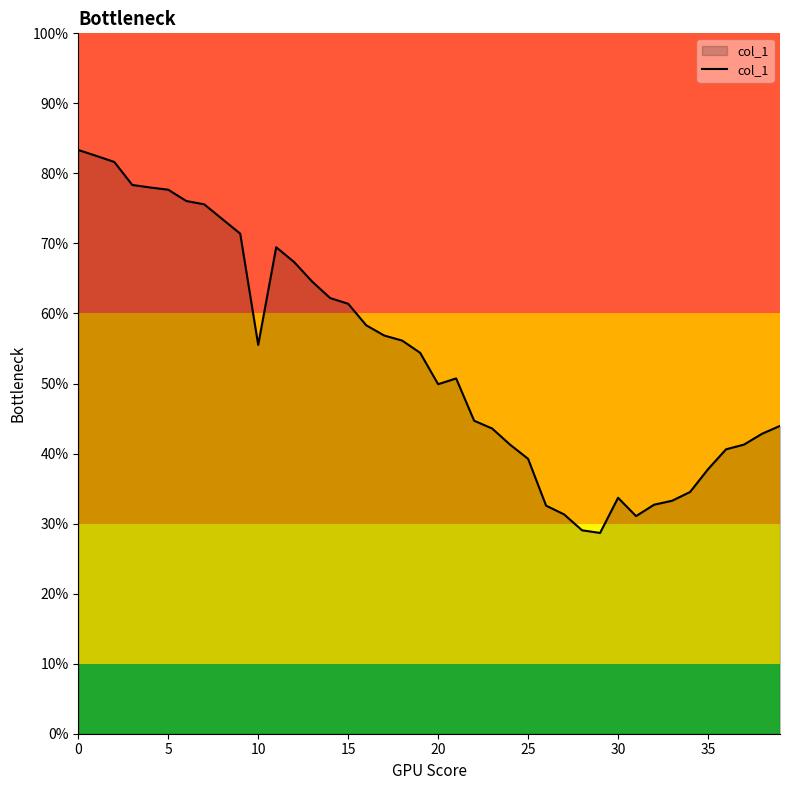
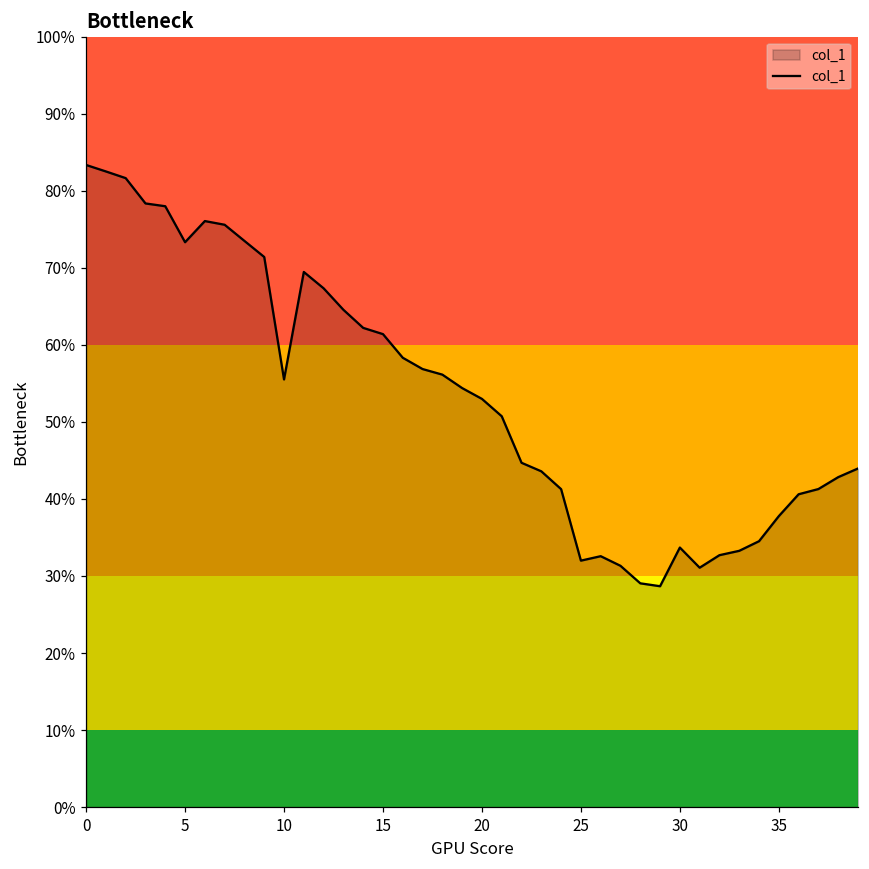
  {
    "0": "83%",
-   "5": "78%",
+   "5": "73%",
    "10": "56%",
    "15": "61%",
-   "20": "50%",
-   "25": "39%",
+   "20": "53%",
+   "25": "32%",
    "30": "34%",
    "35": "38%"
  }
